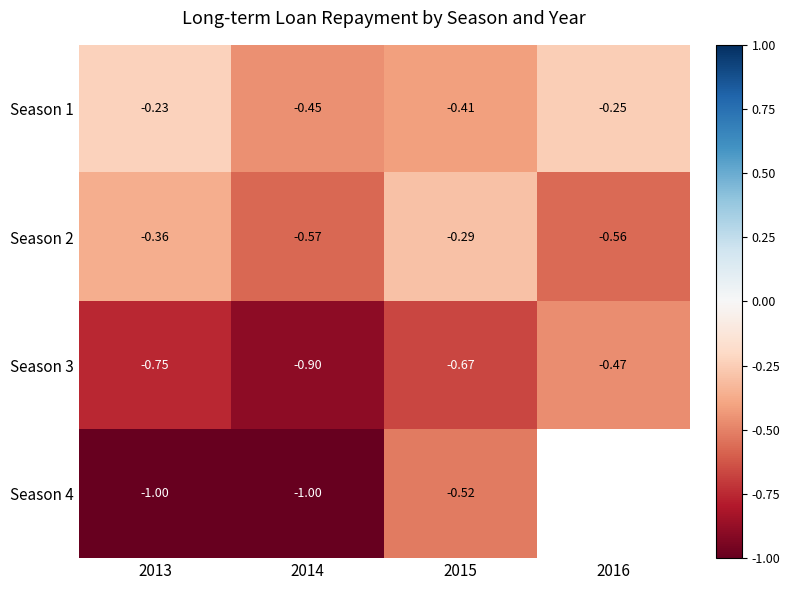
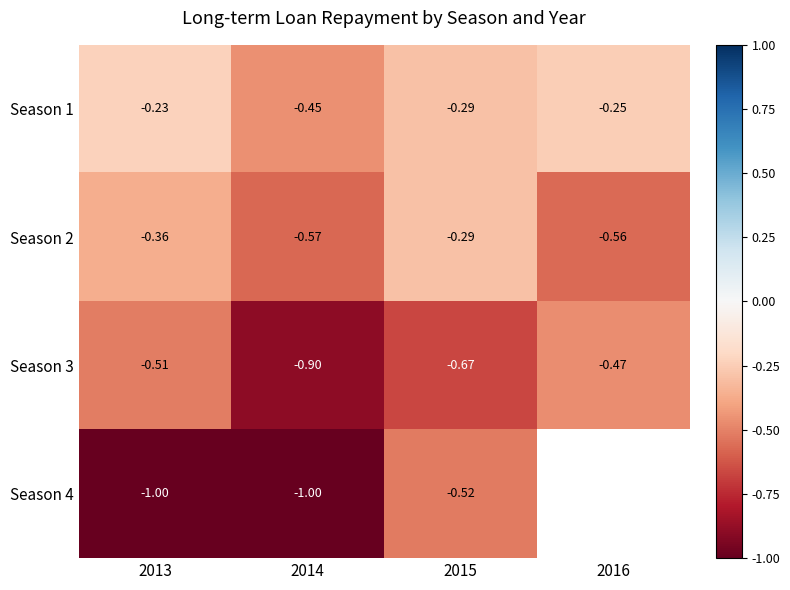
  {
    "Season 1": {
      "2013": -0.23,
      "2014": -0.45,
-     "2015": -0.41,
+     "2015": -0.29,
      "2016": -0.25
    },
    "Season 2": {
      "2013": -0.36,
      "2014": -0.57,
      "2015": -0.29,
      "2016": -0.56
    },
    "Season 3": {
-     "2013": -0.75,
+     "2013": -0.51,
      "2014": -0.90,
      "2015": -0.67,
      "2016": -0.47
    },
    "Season 4": {
      "2013": -1.00,
      "2014": -1.00,
      "2015": -0.52
    }
  }
